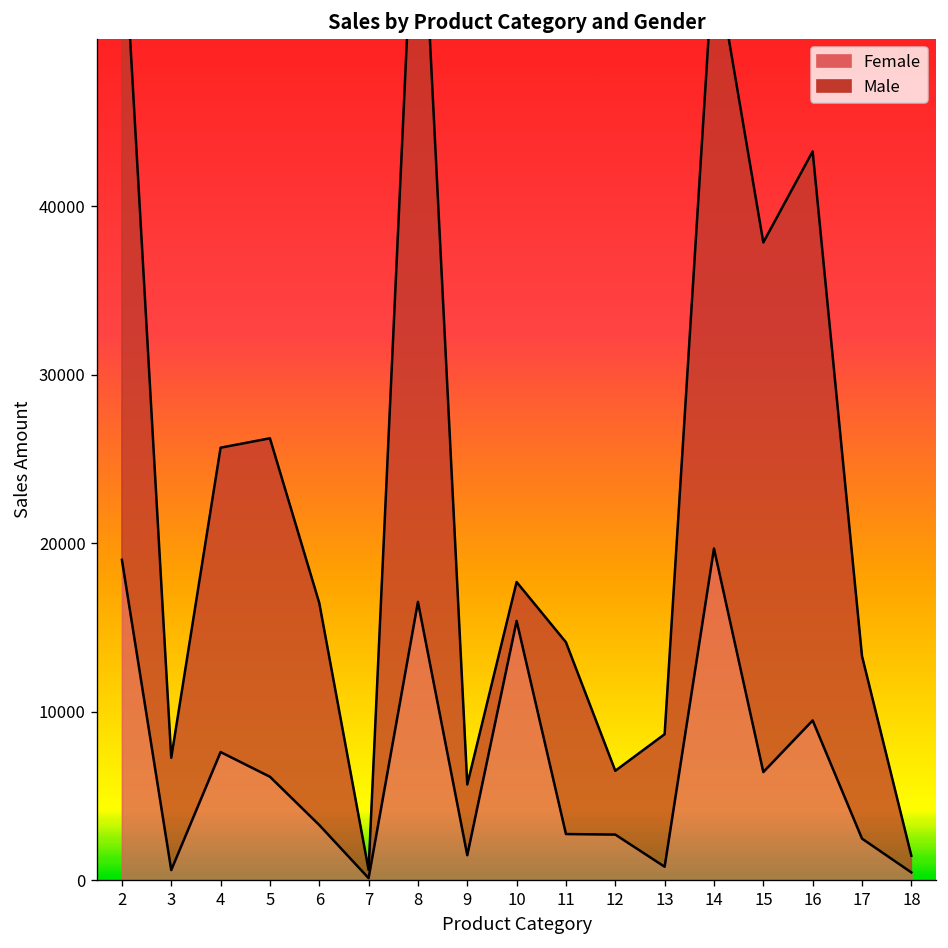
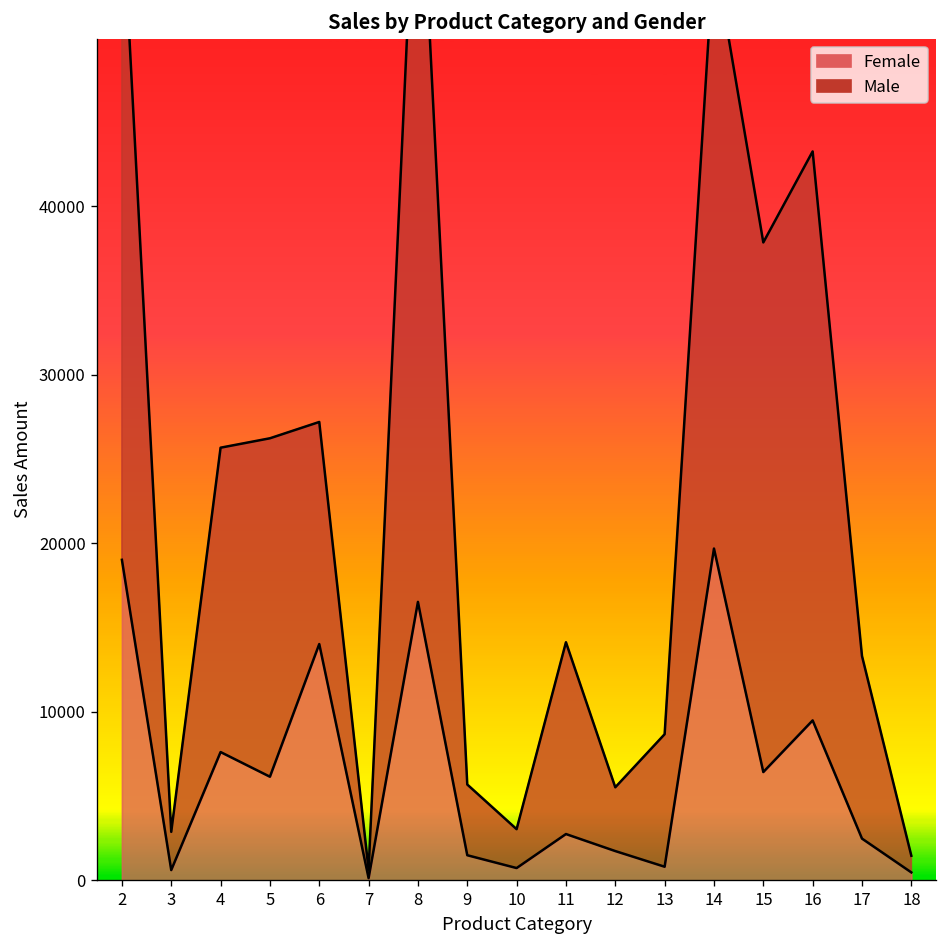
  {
    "Female": {
      "2": 19000,
      "3": 600,
      "4": 7600,
      "5": 6200,
-     "6": 3300,
+     "6": 14000,
      "7": 100,
      "8": 16500,
      "9": 1500,
-     "10": 15400,
+     "10": 700,
      "11": 2800,
-     "12": 2700,
+     "12": 1700,
      "13": 800,
      "14": 19700,
      "15": 6400,
      "16": 9500,
      "17": 2500,
      "18": 500
    },
    "Male": {
-     "3": 6700,
+     "3": 2300,
      "4": 18100,
      "5": 20100,
      "6": 13200,
      "7": 500,
      "9": 4200,
      "10": 2300,
      "11": 11400,
      "12": 3800,
      "13": 7900,
      "15": 31400,
      "16": 33800,
      "17": 10800,
      "18": 1000
    }
  }
